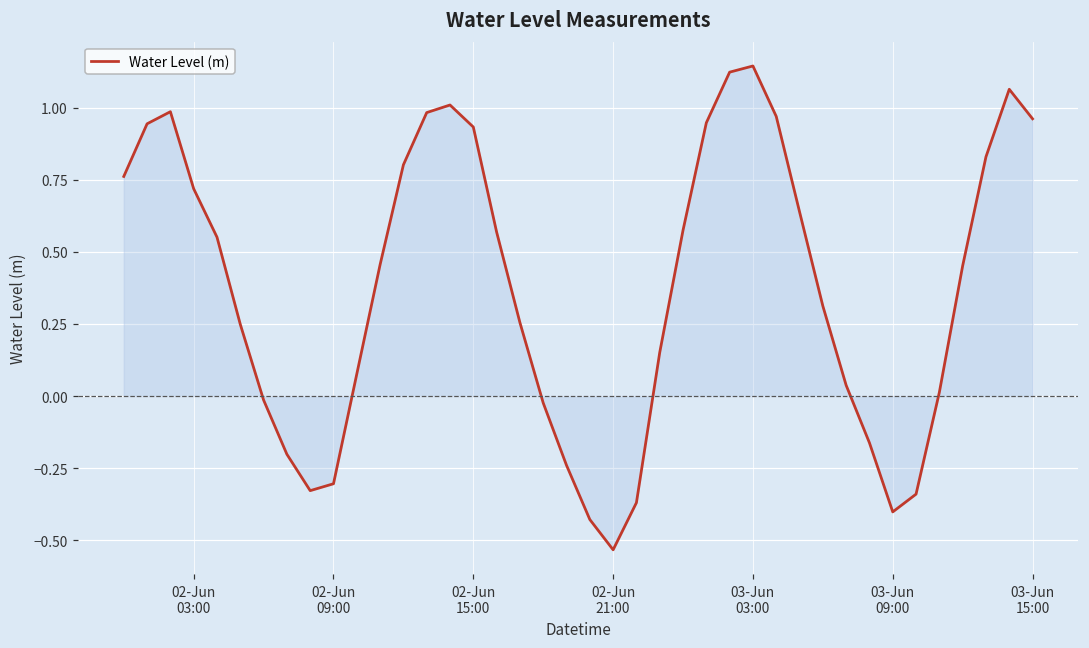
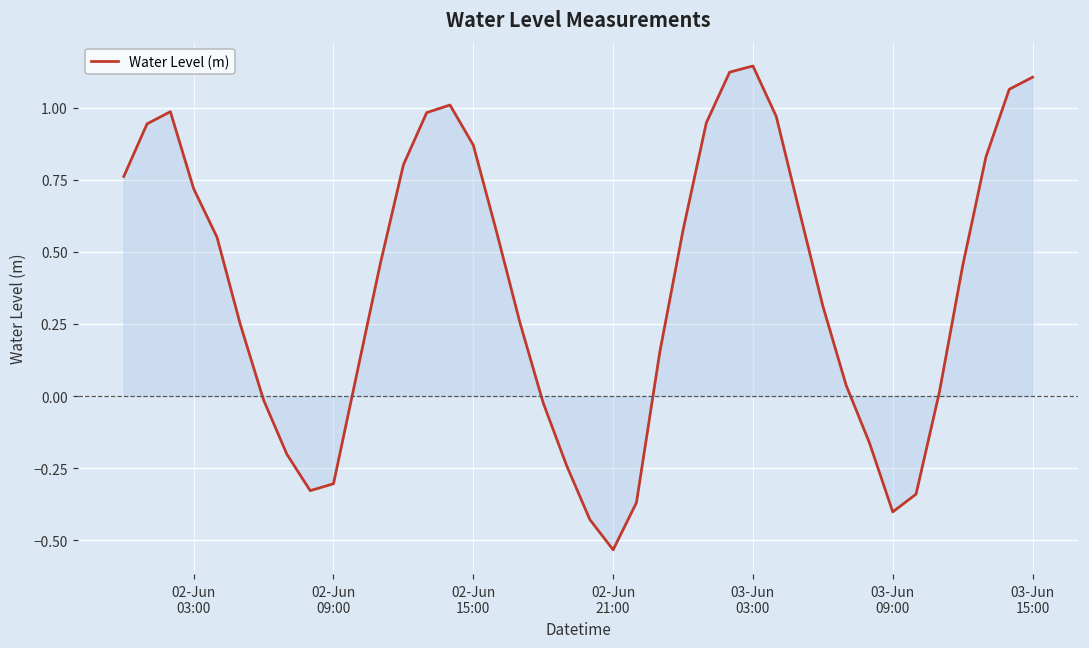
  {
    "Water Level (m)": {
      "02-Jun 09:00": -0.30,
-     "02-Jun 15:00": 0.93,
+     "02-Jun 15:00": 0.87,
      "02-Jun 21:00": -0.53,
      "03-Jun 09:00": -0.40,
-     "03-Jun 15:00": 0.96
+     "03-Jun 15:00": 1.11
    }
  }
